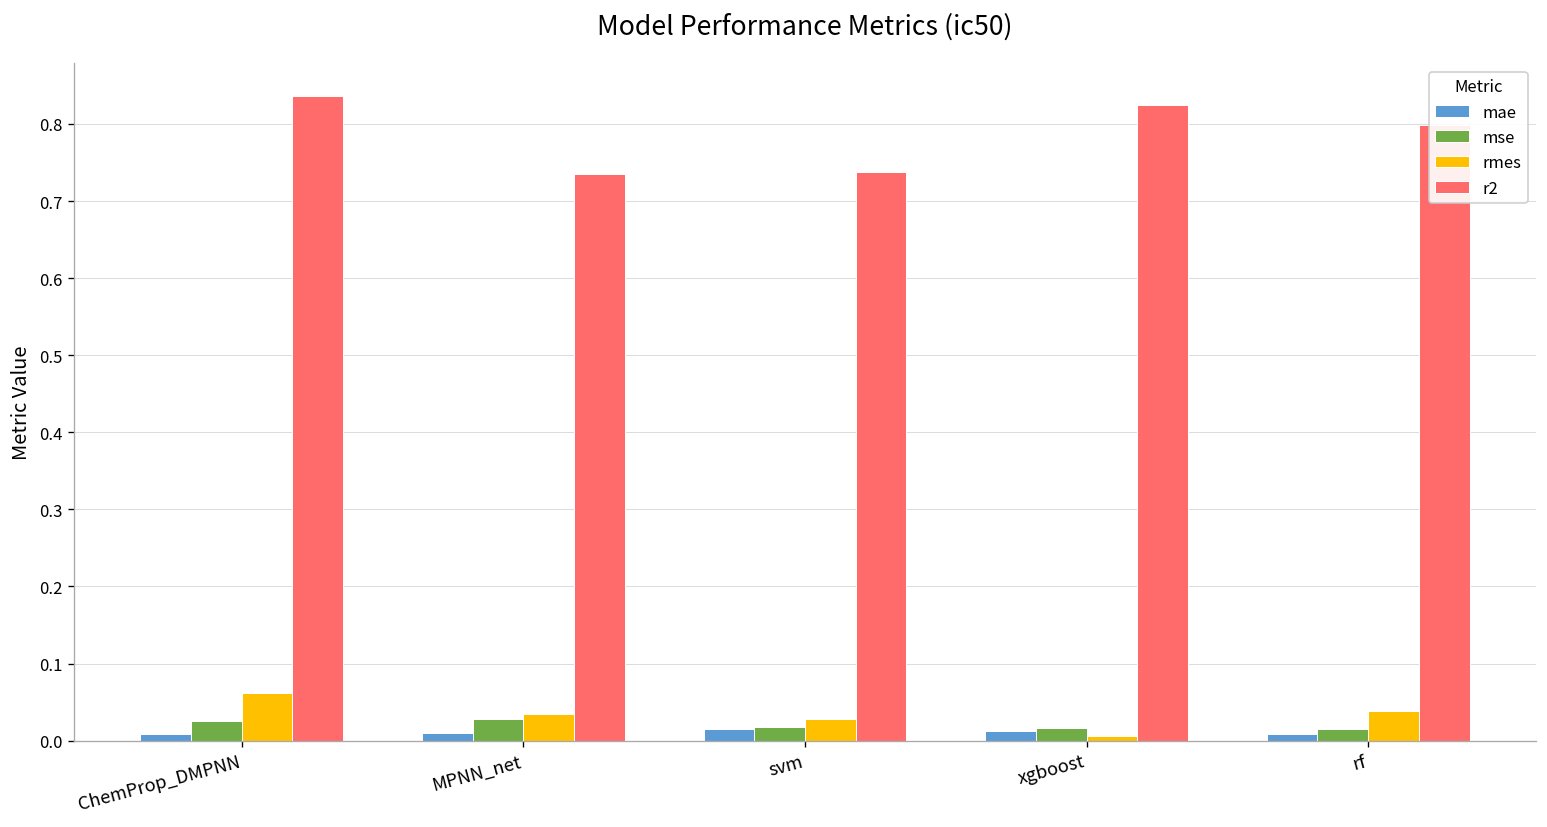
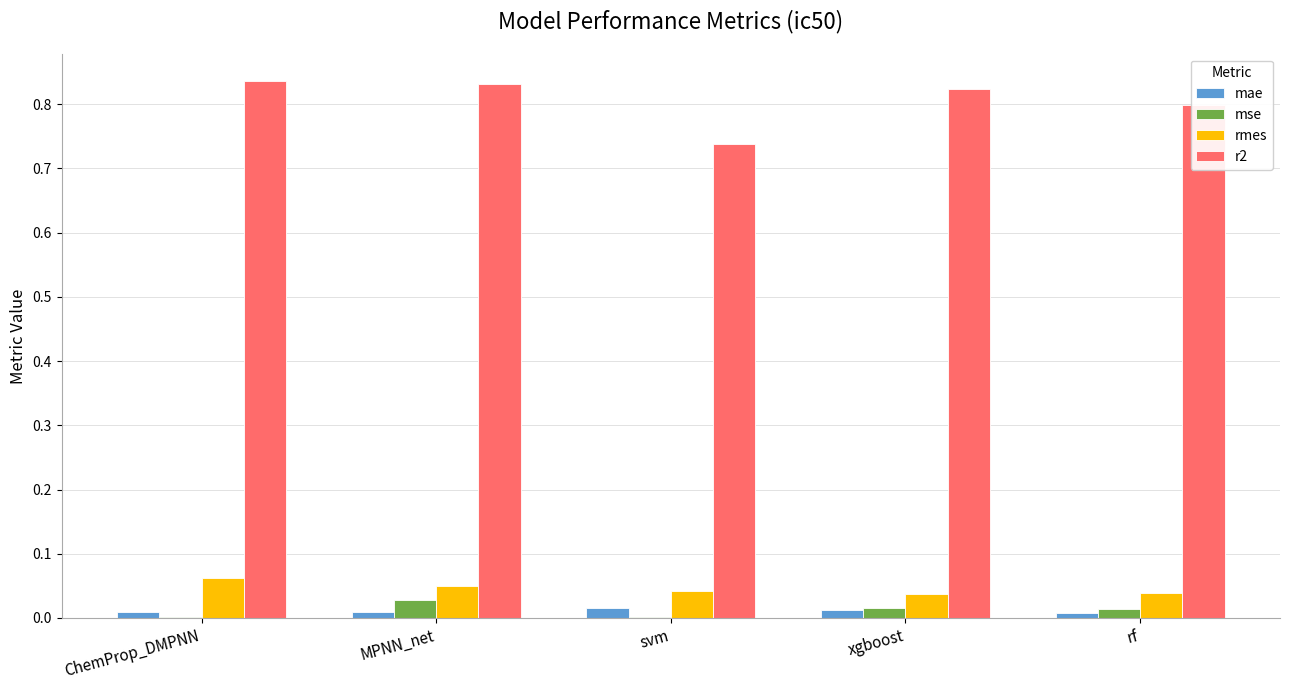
  {
    "mae": {
      "ChemProp_DMPNN": 0.01,
      "MPNN_net": 0.01,
      "svm": 0.01,
      "xgboost": 0.01,
      "rf": 0.01
    },
    "mse": {
-     "ChemProp_DMPNN": 0.02,
+     "ChemProp_DMPNN": 0.00,
      "MPNN_net": 0.03,
-     "svm": 0.02,
+     "svm": 0.00,
      "xgboost": 0.02,
      "rf": 0.01
    },
    "rmes": {
      "ChemProp_DMPNN": 0.06,
-     "MPNN_net": 0.03,
-     "svm": 0.03,
-     "xgboost": 0.01,
+     "MPNN_net": 0.05,
+     "svm": 0.04,
+     "xgboost": 0.04,
      "rf": 0.04
    },
    "r2": {
      "ChemProp_DMPNN": 0.84,
-     "MPNN_net": 0.74,
+     "MPNN_net": 0.83,
      "svm": 0.74,
      "xgboost": 0.82
    }
  }
